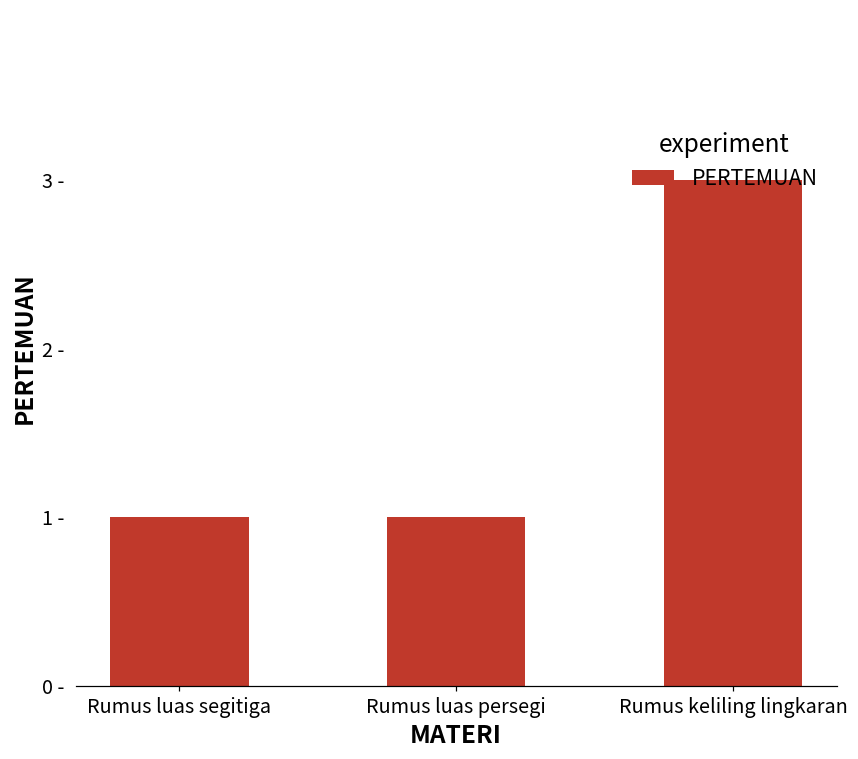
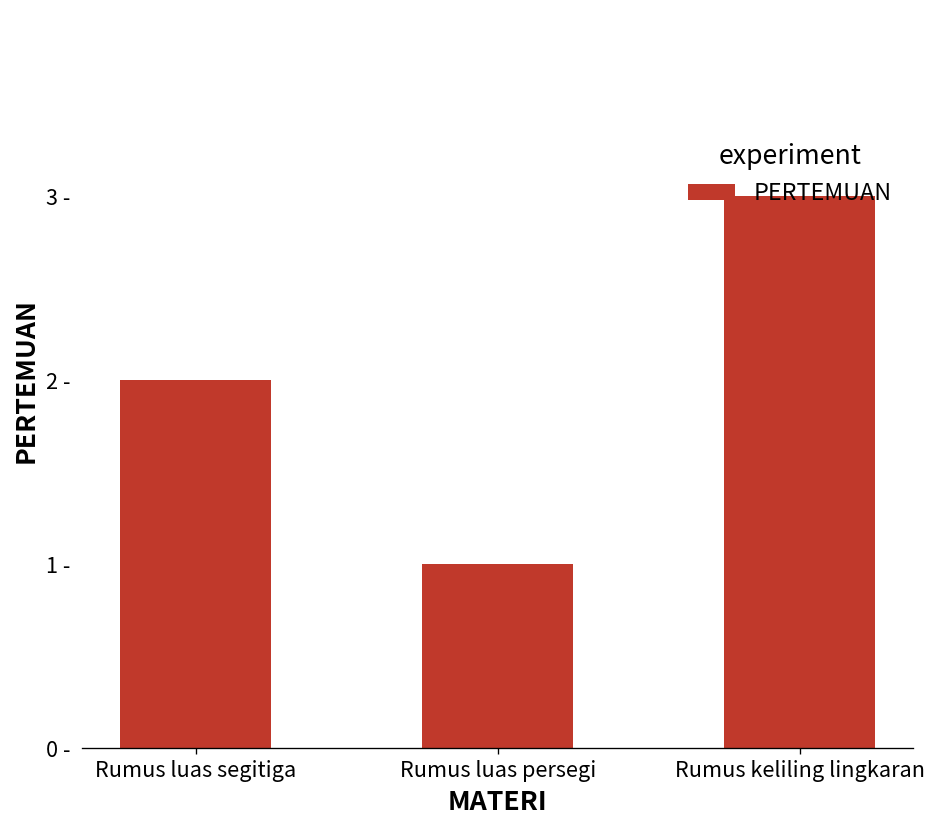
  {
-   "Rumus luas segitiga": "1 -",
+   "Rumus luas segitiga": "2 -",
    "Rumus luas persegi": "1 -",
    "Rumus keliling lingkaran": "3 -"
  }
